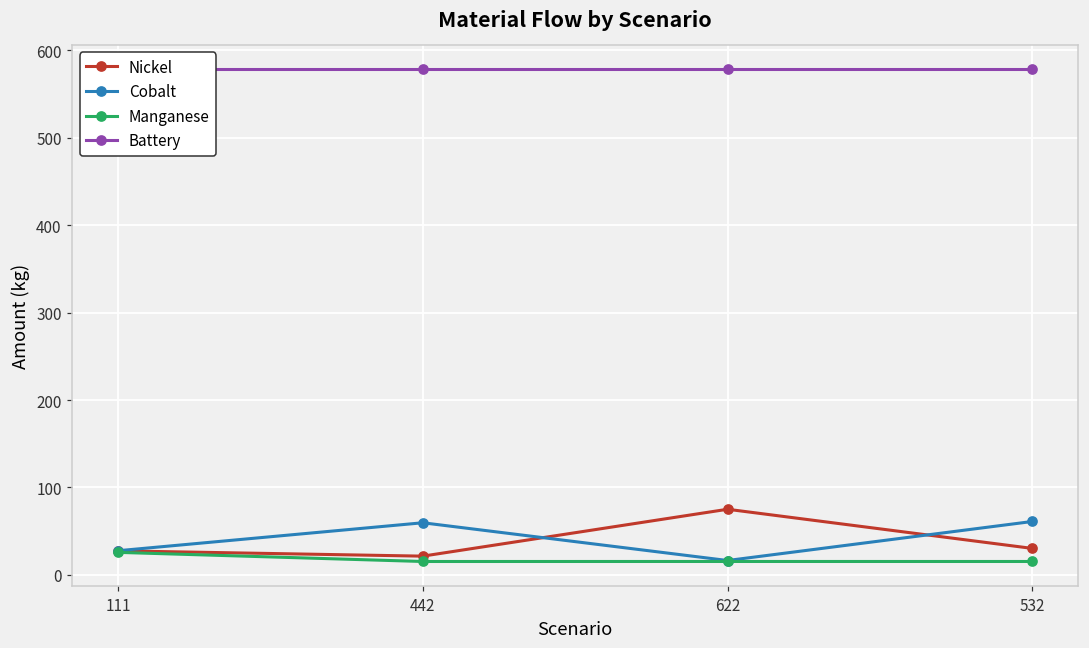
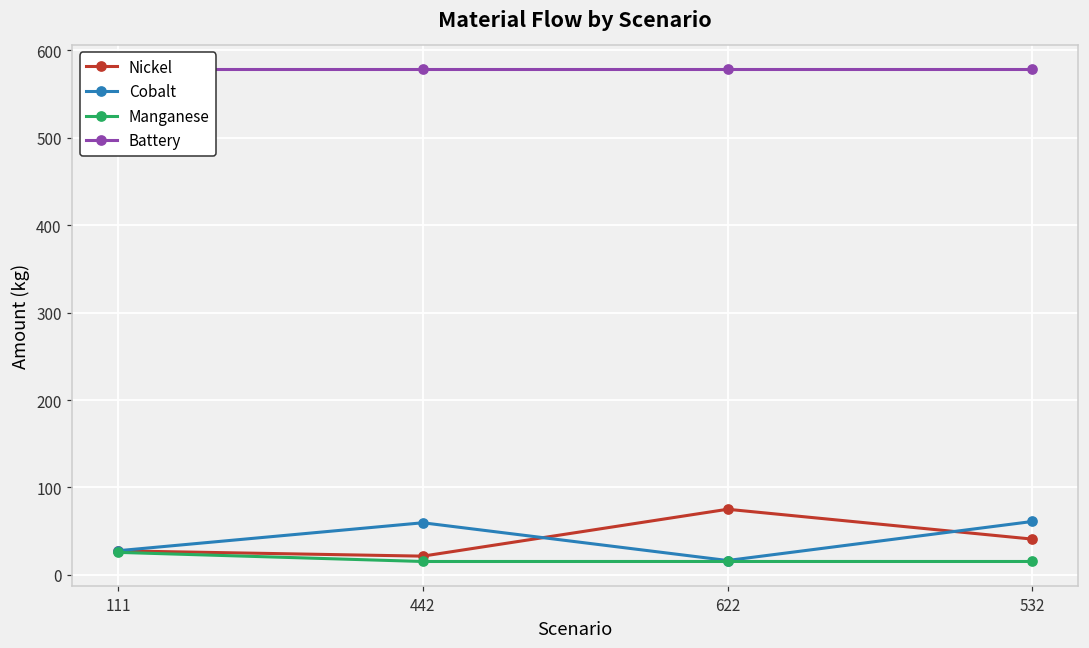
  {
    "Nickel": {
      "442": 20,
      "622": 80,
-     "532": 30
+     "532": 40
    },
    "Cobalt": {
      "442": 60,
      "532": 60
    },
    "Manganese": {
      "442": 20,
      "532": 20
    },
    "Battery": {
      "442": 580,
      "622": 580,
      "532": 580
    }
  }
